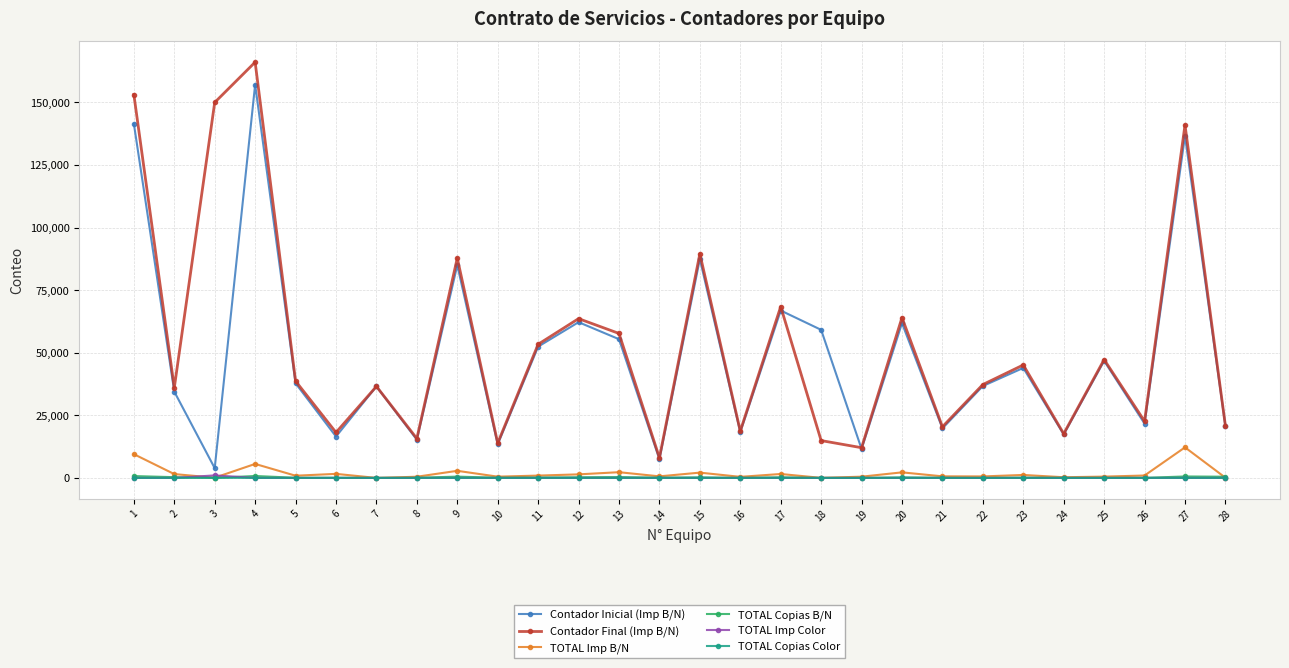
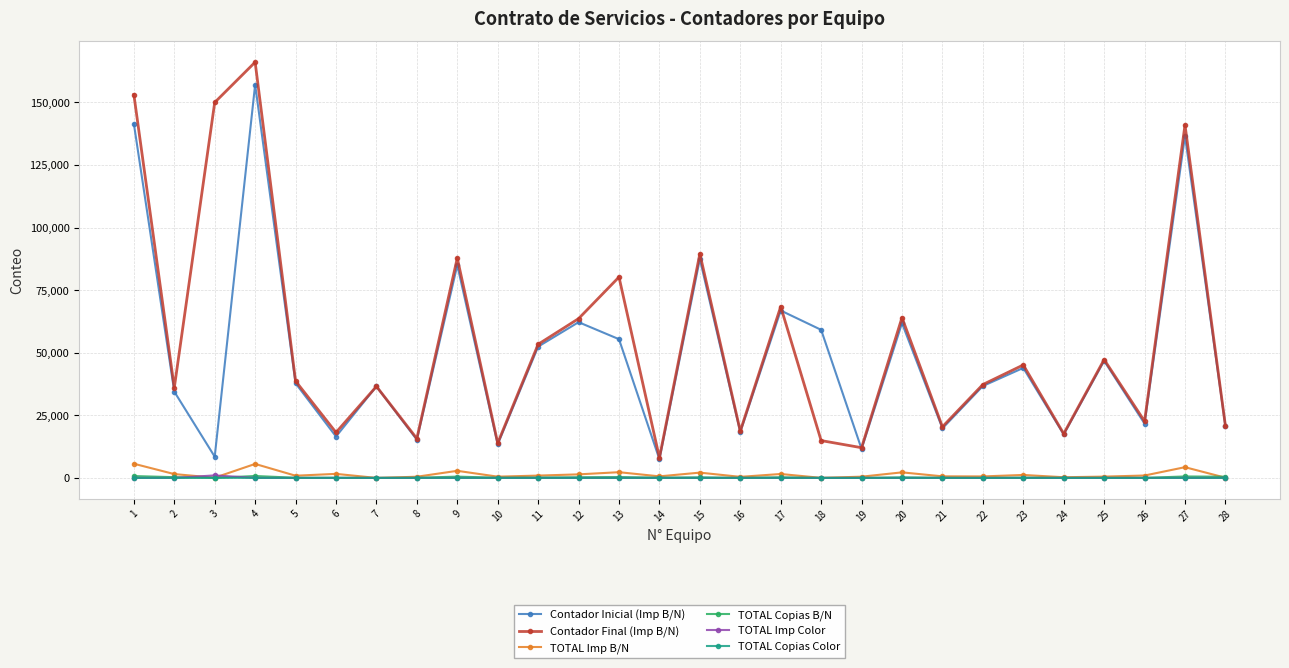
  {
    "Contador Inicial (Imp B/N)": {
      "1": "142,000",
      "2": "34,000",
-     "3": "4,000",
+     "3": "8,000",
      "4": "157,000",
      "6": "17,000",
      "9": "85,000",
      "12": "62,000",
      "13": "55,000",
      "15": "87,000",
      "17": "67,000",
      "18": "59,000",
      "20": "62,000",
      "23": "44,000",
      "27": "137,000"
    },
    "Contador Final (Imp B/N)": {
      "1": "153,000",
      "2": "36,000",
      "3": "150,000",
      "4": "166,000",
      "6": "18,000",
      "9": "88,000",
      "12": "64,000",
-     "13": "58,000",
+     "13": "80,000",
      "15": "90,000",
      "17": "68,000",
      "18": "15,000",
      "20": "64,000",
      "23": "45,000",
      "27": "141,000"
    },
    "TOTAL Imp B/N": {
-     "1": "9,000",
+     "1": "6,000",
      "2": "2,000",
      "4": "6,000",
      "6": "2,000",
      "9": "3,000",
      "12": "1,000",
      "13": "2,000",
      "15": "2,000",
      "17": "2,000",
      "20": "2,000",
      "23": "1,000",
-     "27": "12,000"
+     "27": "4,000"
    }
  }
